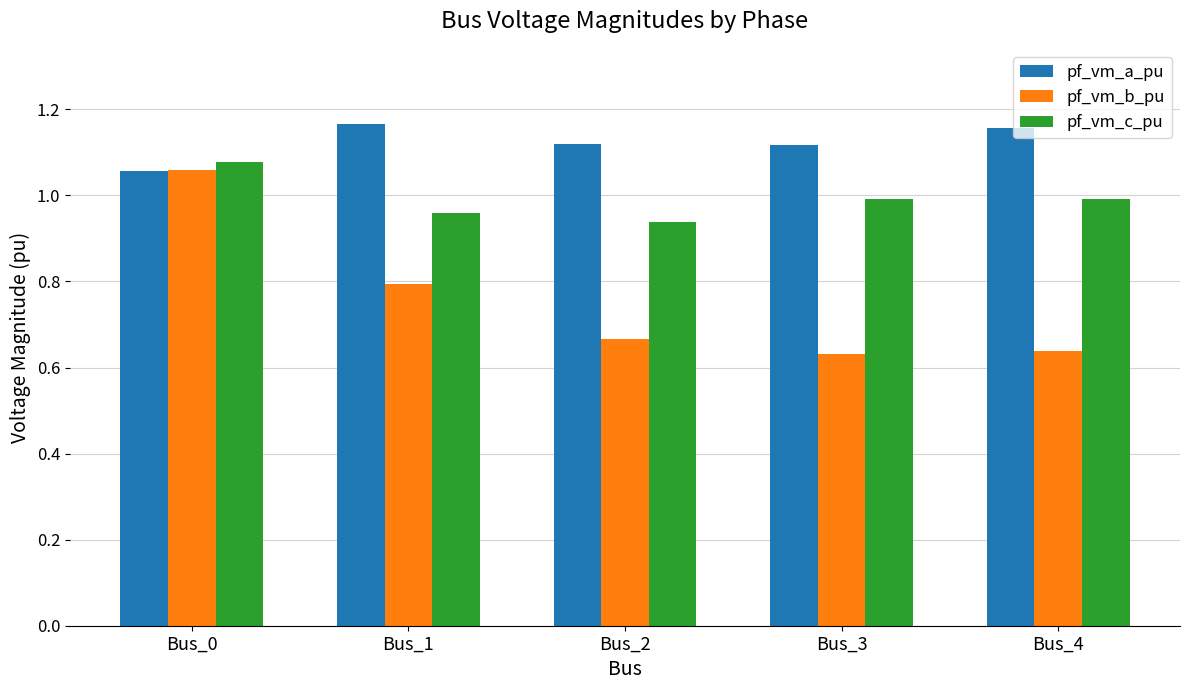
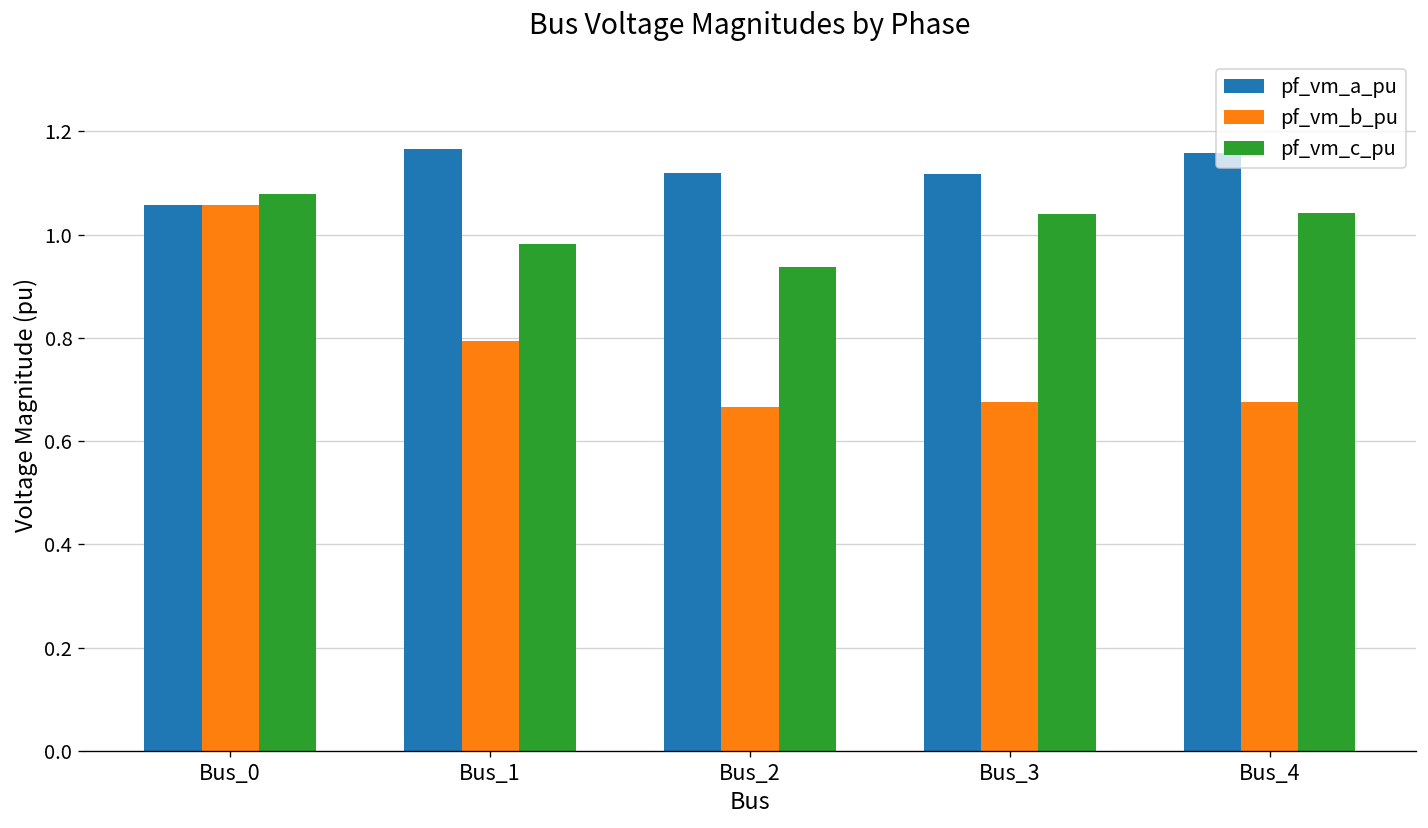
  {
    "pf_vm_a_pu": {
      "Bus_0": 1.06,
      "Bus_1": 1.17,
      "Bus_2": 1.12,
      "Bus_3": 1.12,
      "Bus_4": 1.16
    },
    "pf_vm_b_pu": {
      "Bus_0": 1.06,
      "Bus_1": 0.79,
      "Bus_2": 0.67,
-     "Bus_3": 0.63,
-     "Bus_4": 0.64
+     "Bus_3": 0.67,
+     "Bus_4": 0.67
    },
    "pf_vm_c_pu": {
      "Bus_0": 1.08,
-     "Bus_1": 0.96,
+     "Bus_1": 0.98,
      "Bus_2": 0.94,
-     "Bus_3": 0.99,
-     "Bus_4": 0.99
+     "Bus_3": 1.04,
+     "Bus_4": 1.04
    }
  }
